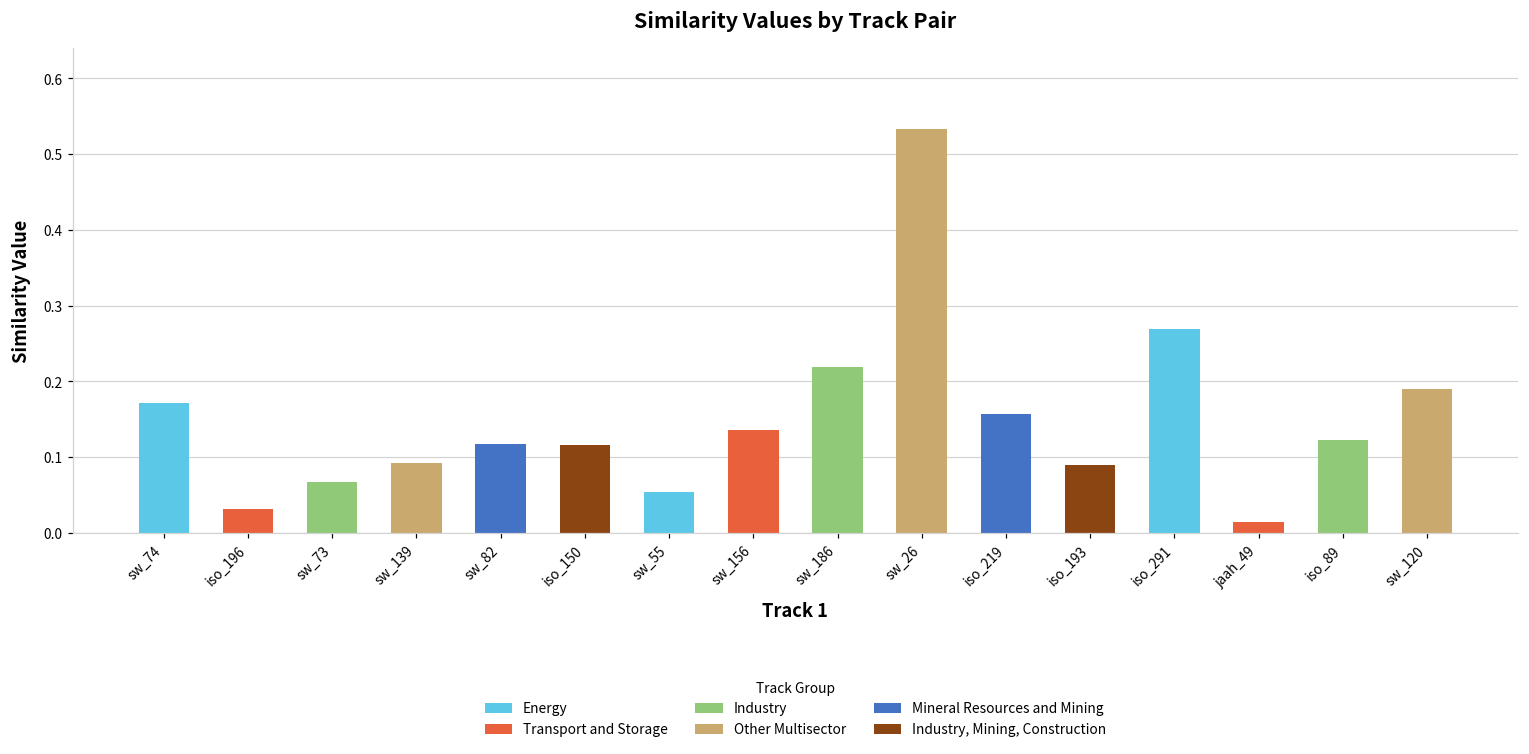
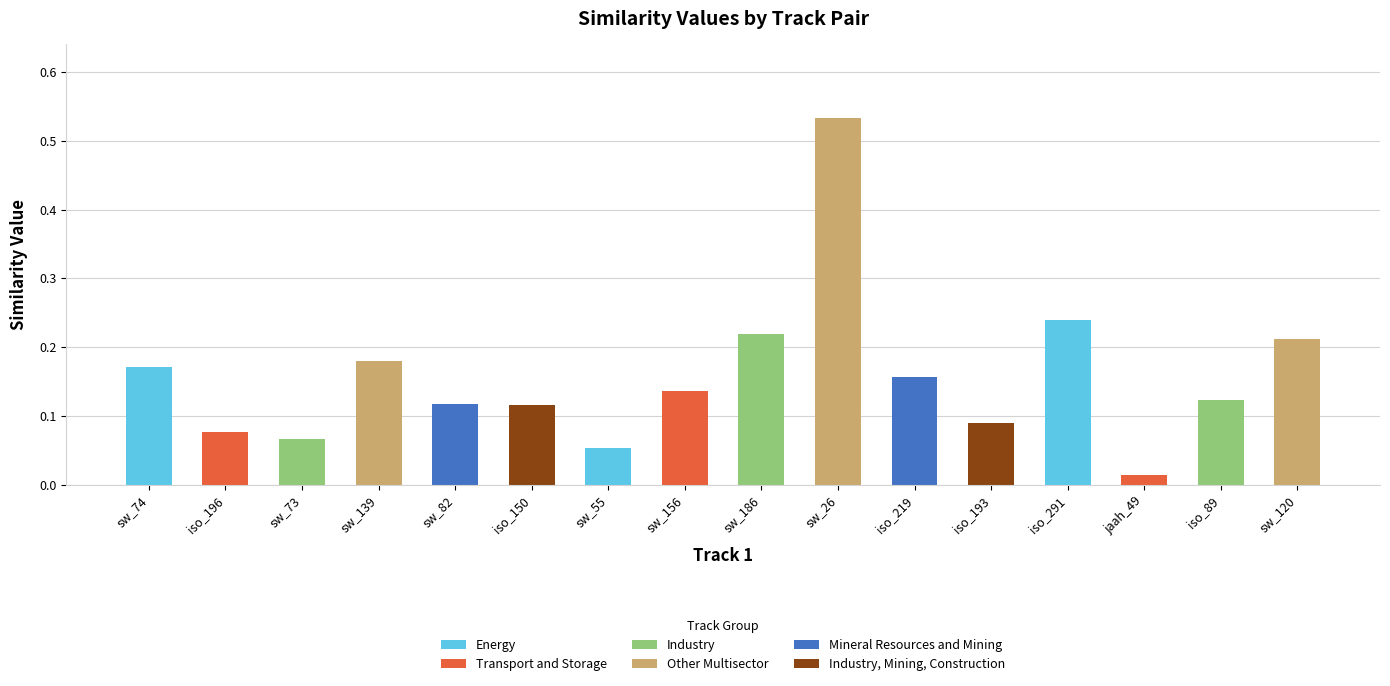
  {
    "sw_74": 0.17,
-   "iso_196": 0.03,
+   "iso_196": 0.08,
    "sw_73": 0.07,
-   "sw_139": 0.09,
+   "sw_139": 0.18,
    "sw_82": 0.12,
    "iso_150": 0.12,
    "sw_55": 0.05,
    "sw_156": 0.14,
    "sw_186": 0.22,
    "sw_26": 0.53,
    "iso_219": 0.16,
    "iso_193": 0.09,
-   "iso_291": 0.27,
+   "iso_291": 0.24,
    "jaah_49": 0.01,
    "iso_89": 0.12,
-   "sw_120": 0.19
+   "sw_120": 0.21
  }
